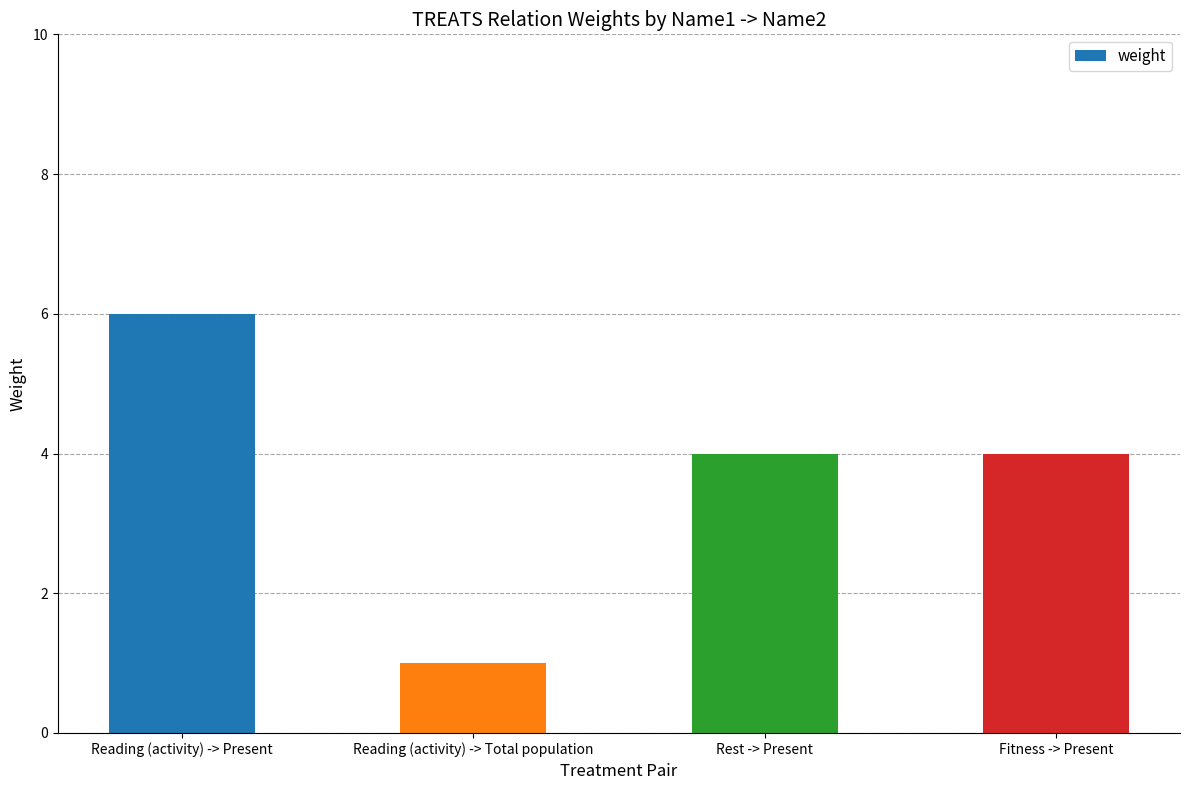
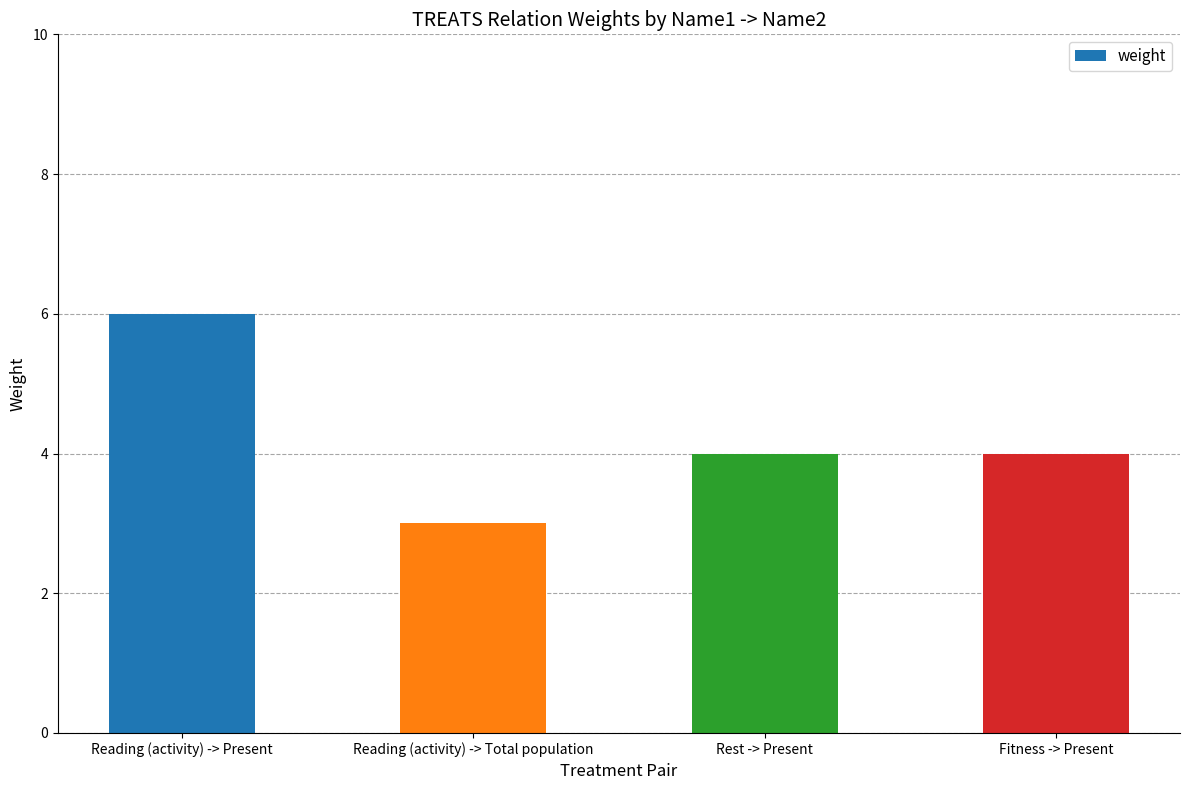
  {
    "Reading (activity) -> Present": 6,
-   "Reading (activity) -> Total population": 1,
+   "Reading (activity) -> Total population": 3,
    "Rest -> Present": 4,
    "Fitness -> Present": 4
  }
